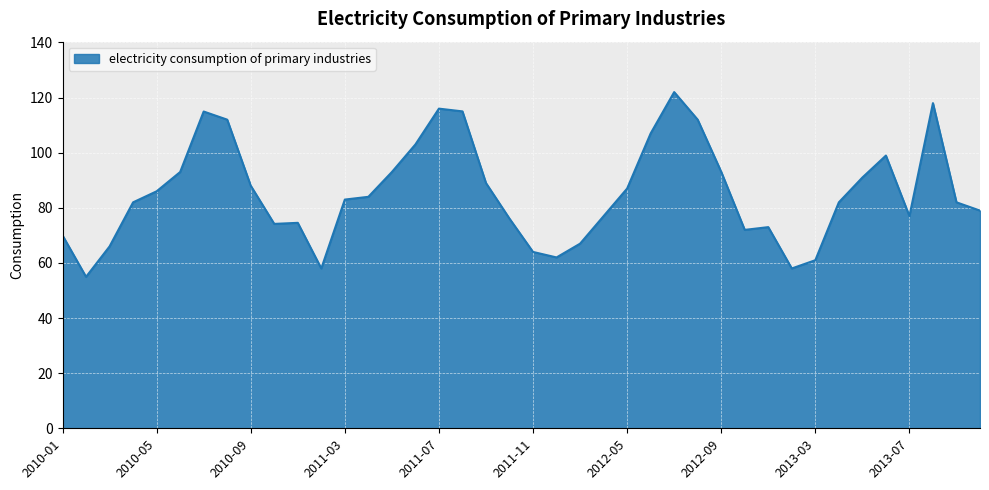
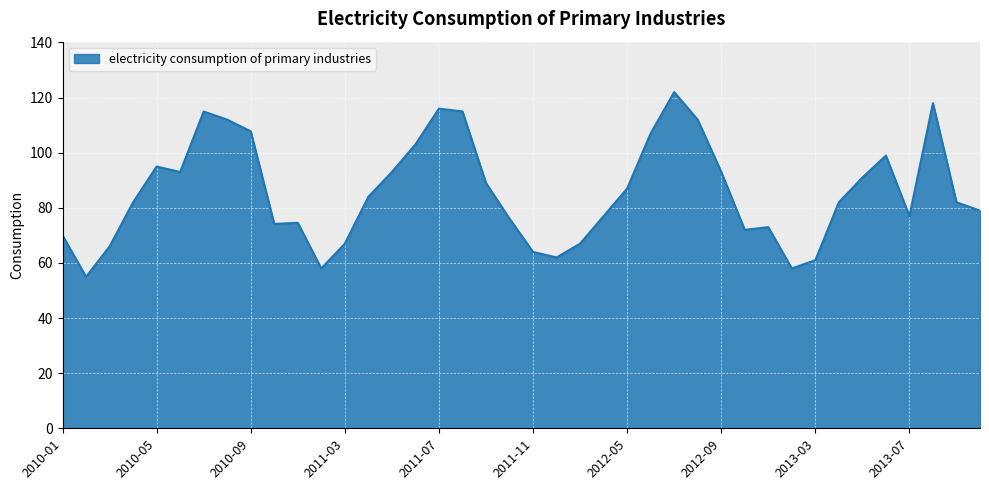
  {
    "2010-01": 70,
-   "2010-05": 86,
-   "2010-09": 88,
-   "2011-03": 83,
+   "2010-05": 95,
+   "2010-09": 108,
+   "2011-03": 67,
    "2011-07": 116,
    "2011-11": 64,
    "2012-05": 87,
    "2012-09": 93,
    "2013-03": 61,
    "2013-07": 77
  }
